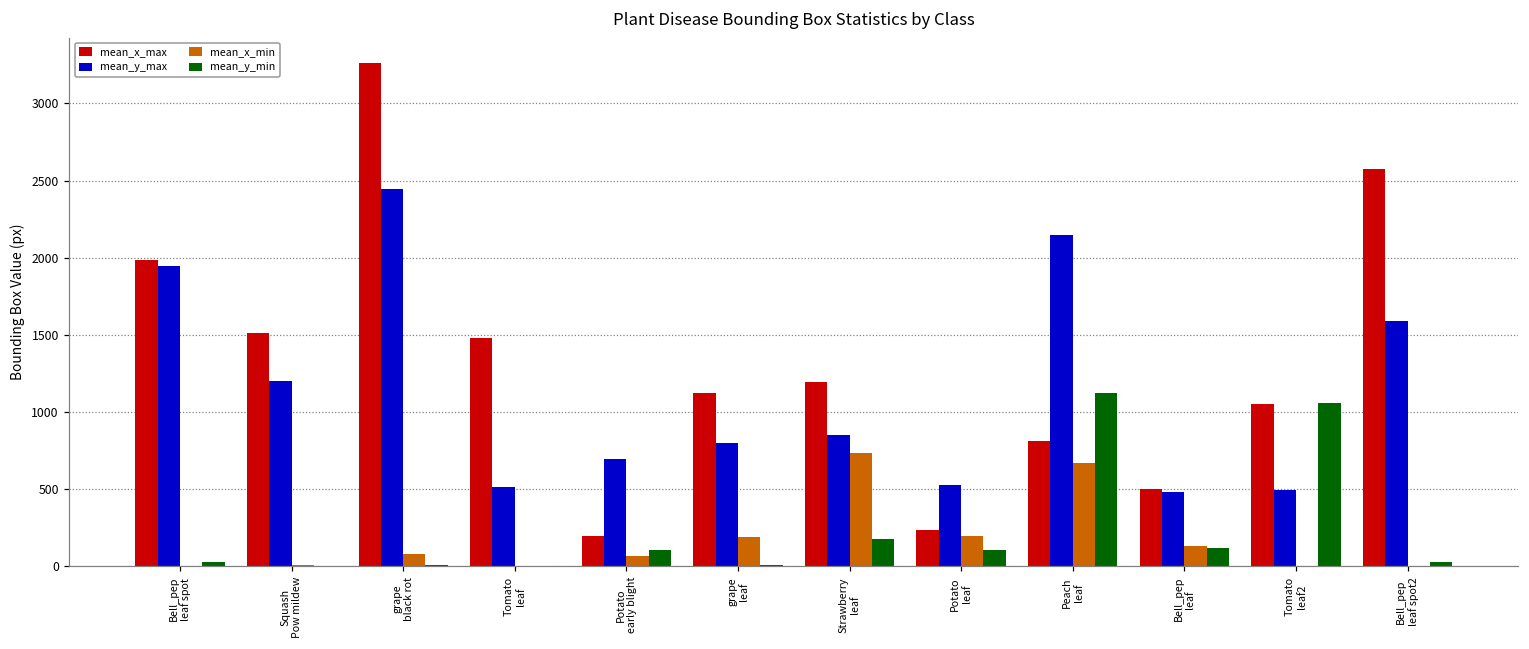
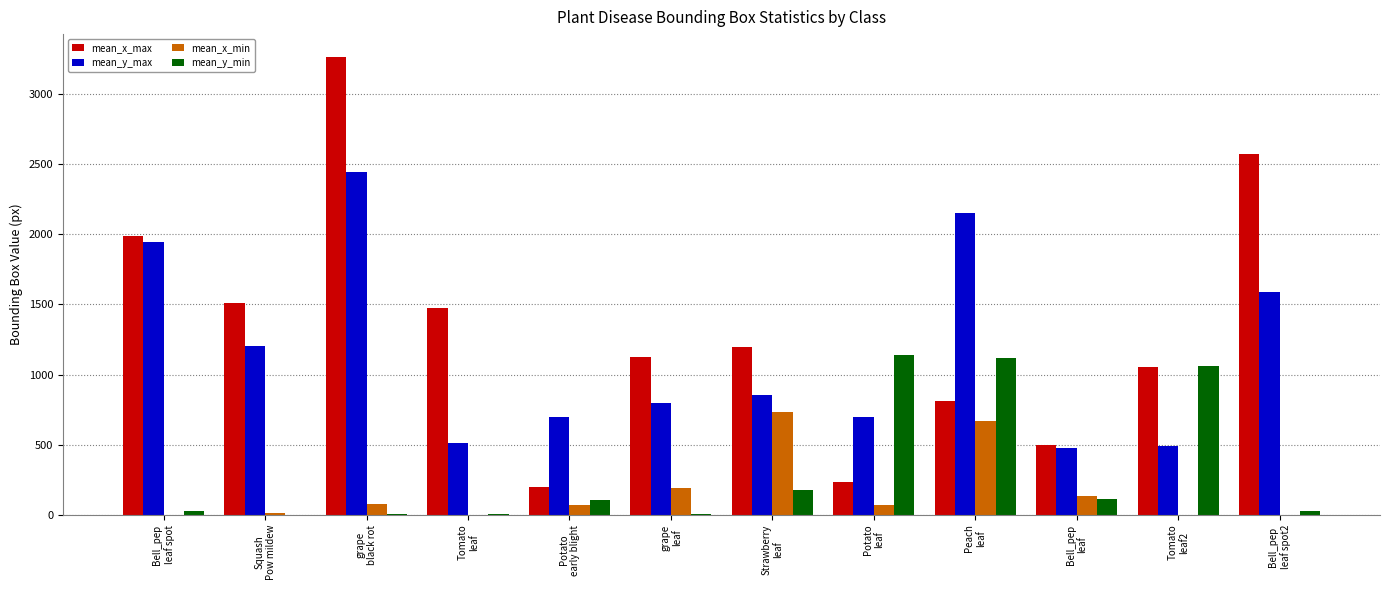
  {
    "mean_x_max": {
      "Bell_pep leaf spot": 1990,
      "Squash Pow mildew": 1510,
      "grape black rot": 3260,
      "Tomato leaf": 1480,
      "Potato early blight": 200,
      "grape leaf": 1130,
      "Strawberry leaf": 1200,
      "Potato leaf": 240,
      "Peach leaf": 810,
      "Bell_pep leaf": 500,
      "Tomato leaf2": 1050,
      "Bell_pep leaf spot2": 2570
    },
    "mean_y_max": {
      "Bell_pep leaf spot": 1940,
      "Squash Pow mildew": 1200,
      "grape black rot": 2450,
      "Tomato leaf": 510,
      "Potato early blight": 700,
      "grape leaf": 800,
      "Strawberry leaf": 850,
-     "Potato leaf": 530,
+     "Potato leaf": 700,
      "Peach leaf": 2150,
      "Bell_pep leaf": 480,
      "Tomato leaf2": 490,
      "Bell_pep leaf spot2": 1590
    },
    "mean_x_min": {
      "grape black rot": 80,
      "Potato early blight": 70,
      "grape leaf": 190,
      "Strawberry leaf": 730,
-     "Potato leaf": 200,
+     "Potato leaf": 70,
      "Peach leaf": 670,
      "Bell_pep leaf": 130
    },
    "mean_y_min": {
      "Bell_pep leaf spot": 30,
      "Potato early blight": 100,
      "Strawberry leaf": 180,
-     "Potato leaf": 100,
+     "Potato leaf": 1140,
      "Peach leaf": 1120,
      "Bell_pep leaf": 120,
      "Tomato leaf2": 1060,
      "Bell_pep leaf spot2": 30
    }
  }
